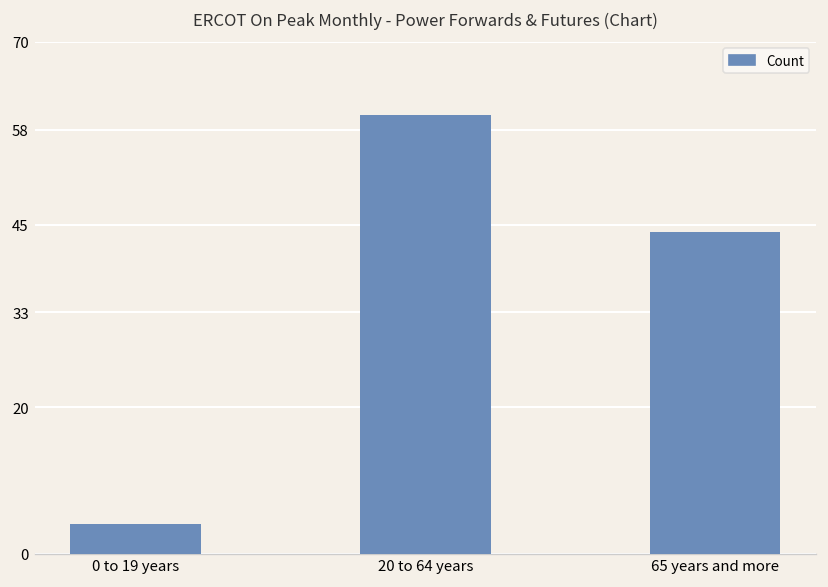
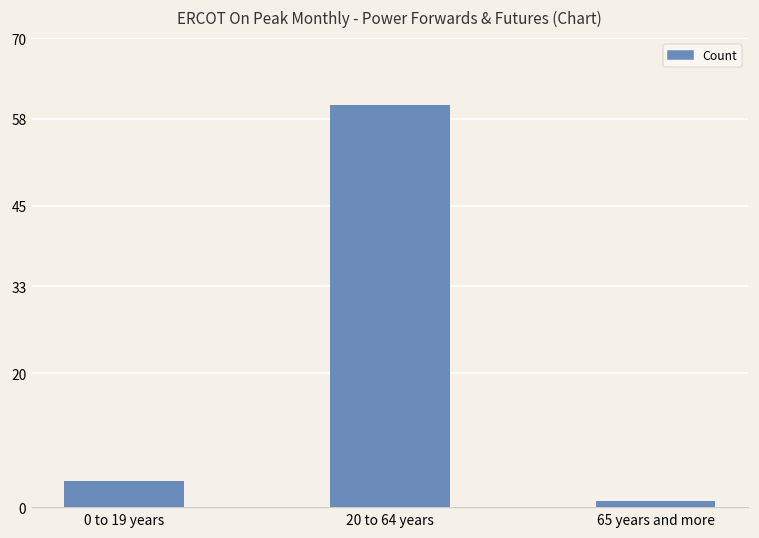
  {
    "0 to 19 years": 4,
    "20 to 64 years": 60,
-   "65 years and more": 44
+   "65 years and more": 1
  }
